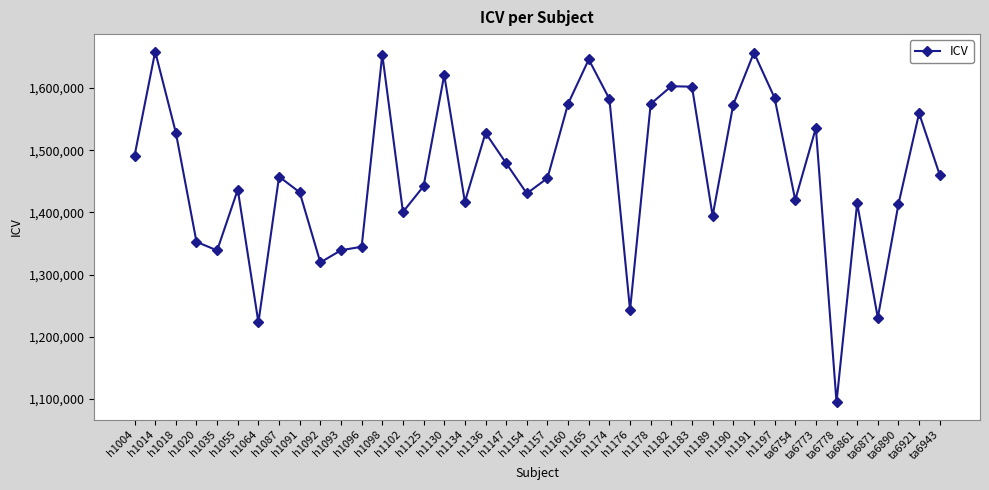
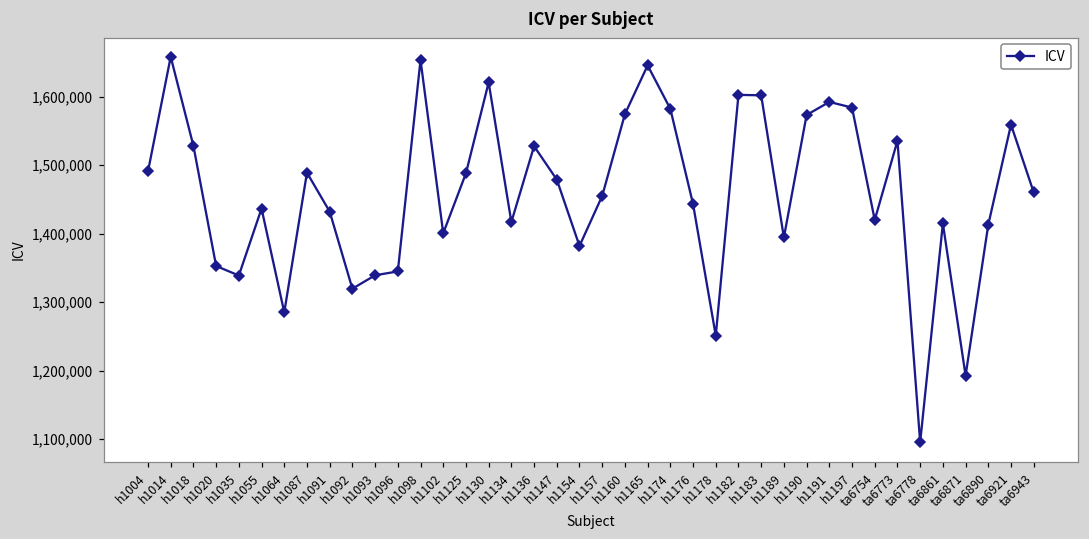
  {
    "h1004": "1,490,000",
    "h1014": "1,660,000",
    "h1018": "1,530,000",
    "h1020": "1,350,000",
    "h1035": "1,340,000",
    "h1055": "1,440,000",
-   "h1064": "1,220,000",
-   "h1087": "1,460,000",
+   "h1064": "1,290,000",
+   "h1087": "1,490,000",
    "h1091": "1,430,000",
    "h1092": "1,320,000",
    "h1093": "1,340,000",
    "h1096": "1,340,000",
    "h1098": "1,650,000",
    "h1102": "1,400,000",
-   "h1125": "1,440,000",
+   "h1125": "1,490,000",
    "h1130": "1,620,000",
    "h1134": "1,420,000",
    "h1136": "1,530,000",
    "h1147": "1,480,000",
-   "h1154": "1,430,000",
+   "h1154": "1,380,000",
    "h1157": "1,460,000",
    "h1160": "1,570,000",
    "h1165": "1,650,000",
    "h1174": "1,580,000",
-   "h1176": "1,240,000",
-   "h1178": "1,570,000",
+   "h1176": "1,440,000",
+   "h1178": "1,250,000",
    "h1182": "1,600,000",
    "h1183": "1,600,000",
    "h1189": "1,390,000",
    "h1190": "1,570,000",
-   "h1191": "1,660,000",
+   "h1191": "1,590,000",
    "h1197": "1,580,000",
    "ta6754": "1,420,000",
    "ta6773": "1,540,000",
    "ta6778": "1,100,000",
    "ta6861": "1,410,000",
-   "ta6871": "1,230,000",
+   "ta6871": "1,190,000",
    "ta6890": "1,410,000",
    "ta6921": "1,560,000",
    "ta6943": "1,460,000"
  }
